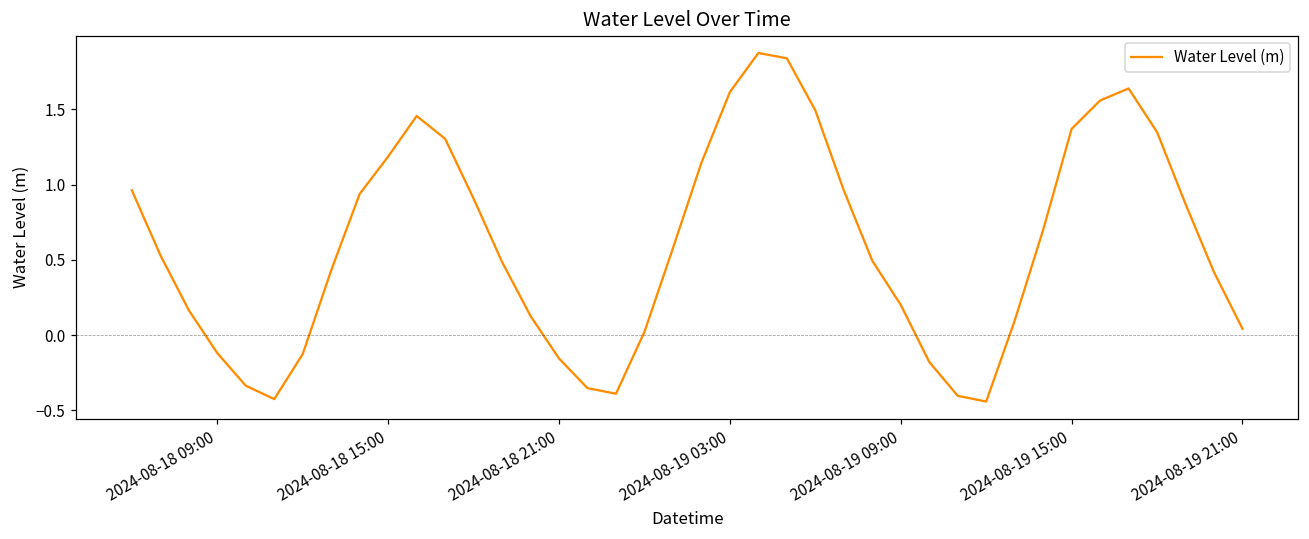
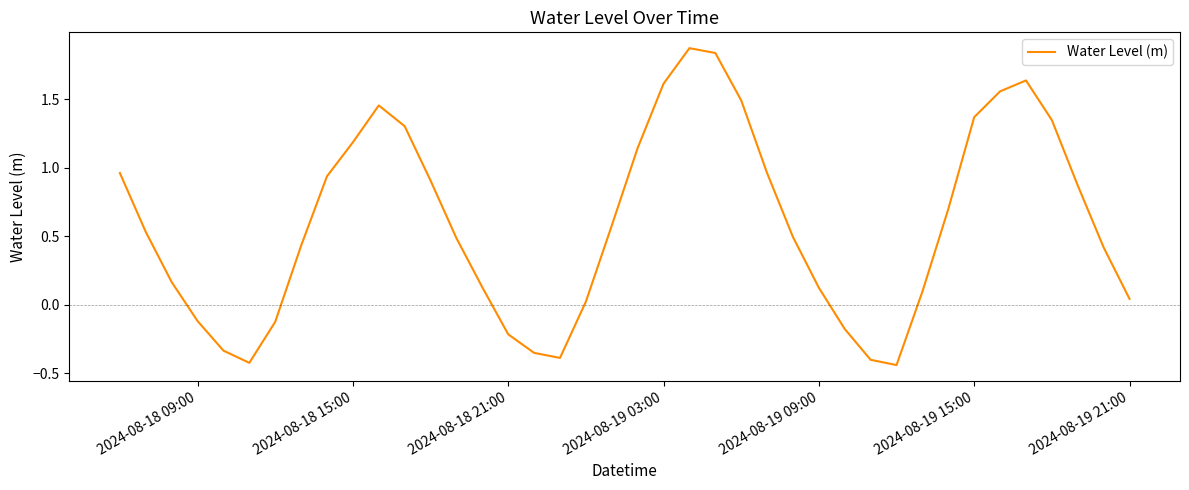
  {
    "2024-08-18 09:00": -0.12,
    "2024-08-18 15:00": 1.19,
-   "2024-08-18 21:00": -0.16,
+   "2024-08-18 21:00": -0.22,
    "2024-08-19 03:00": 1.62,
-   "2024-08-19 09:00": 0.20,
+   "2024-08-19 09:00": 0.12,
    "2024-08-19 15:00": 1.37,
    "2024-08-19 21:00": 0.04
  }
